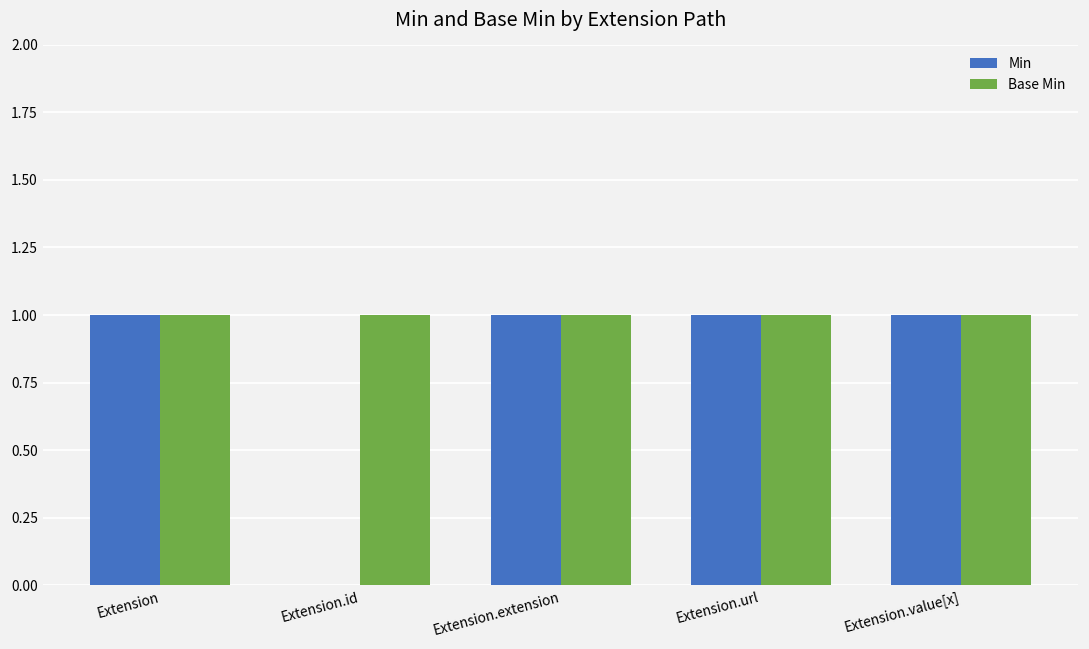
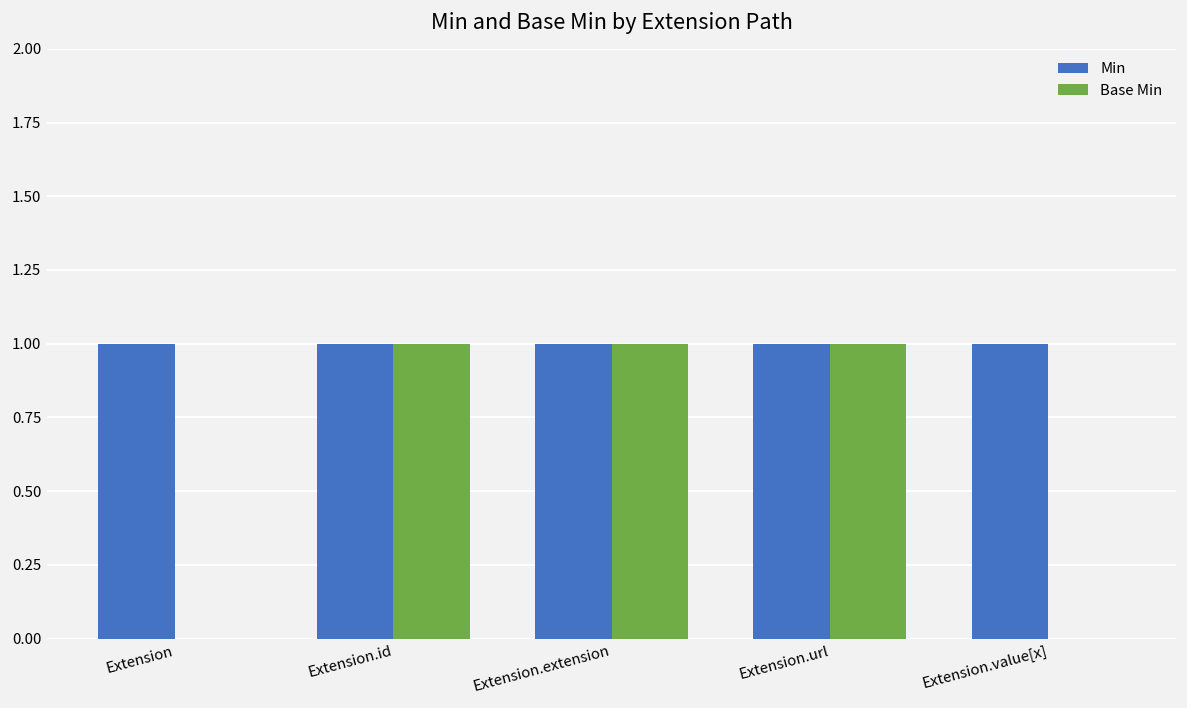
  {
    "Min": {
      "Extension": 1,
-     "Extension.id": 0,
+     "Extension.id": 1,
      "Extension.extension": 1,
      "Extension.url": 1,
      "Extension.value[x]": 1
    },
    "Base Min": {
-     "Extension": 1,
+     "Extension": 0,
      "Extension.id": 1,
      "Extension.extension": 1,
      "Extension.url": 1,
-     "Extension.value[x]": 1
+     "Extension.value[x]": 0
    }
  }
